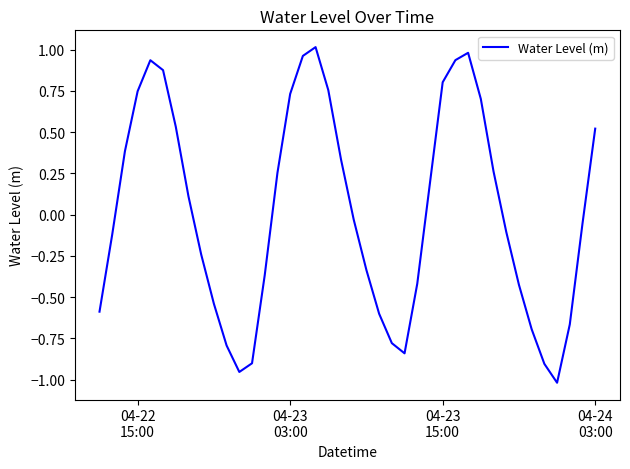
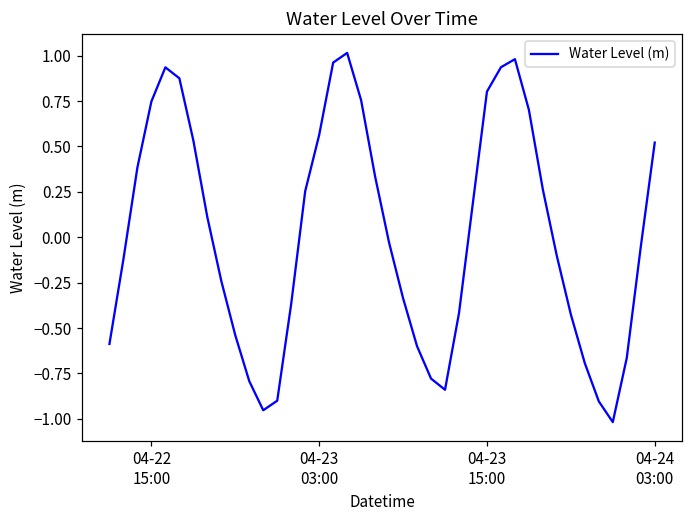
  {
    "04-22 15:00": 0.75,
-   "04-23 03:00": 0.73,
+   "04-23 03:00": 0.56,
    "04-23 15:00": 0.80,
    "04-24 03:00": 0.52
  }
